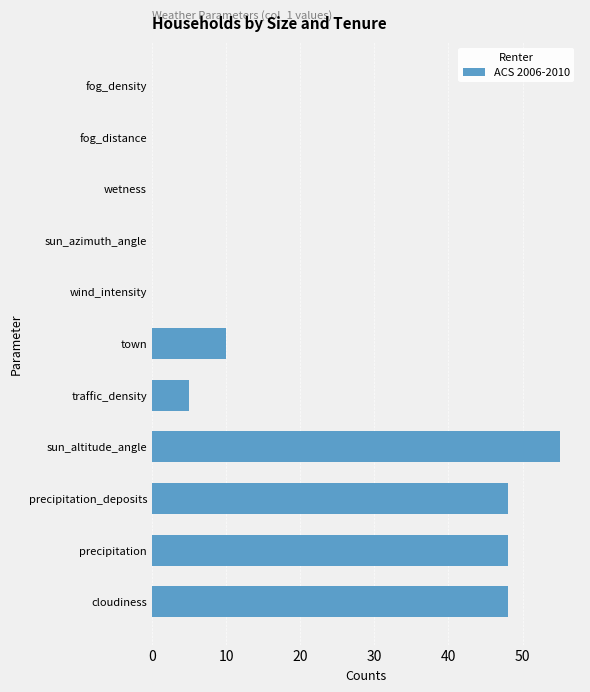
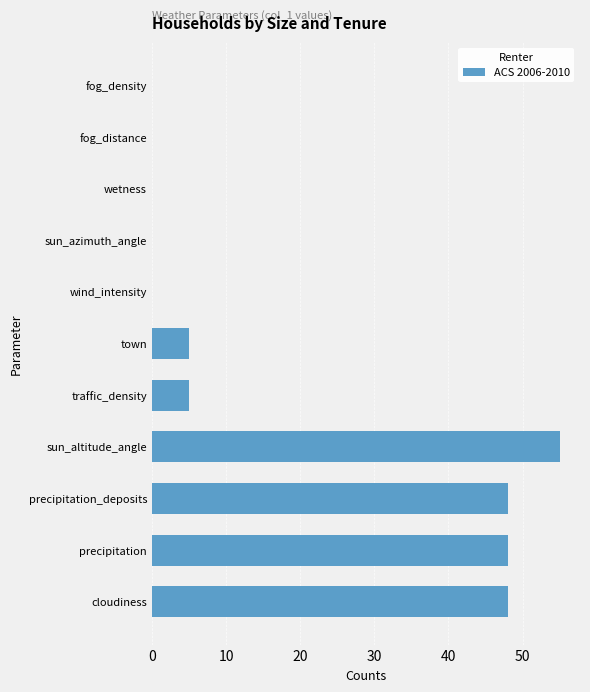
  {
    "fog_density": 0,
    "fog_distance": 0,
    "wetness": 0,
    "sun_azimuth_angle": 0,
    "wind_intensity": 0,
-   "town": 10,
+   "town": 5,
    "traffic_density": 5,
    "sun_altitude_angle": 55,
    "precipitation_deposits": 48,
    "precipitation": 48,
    "cloudiness": 48
  }
